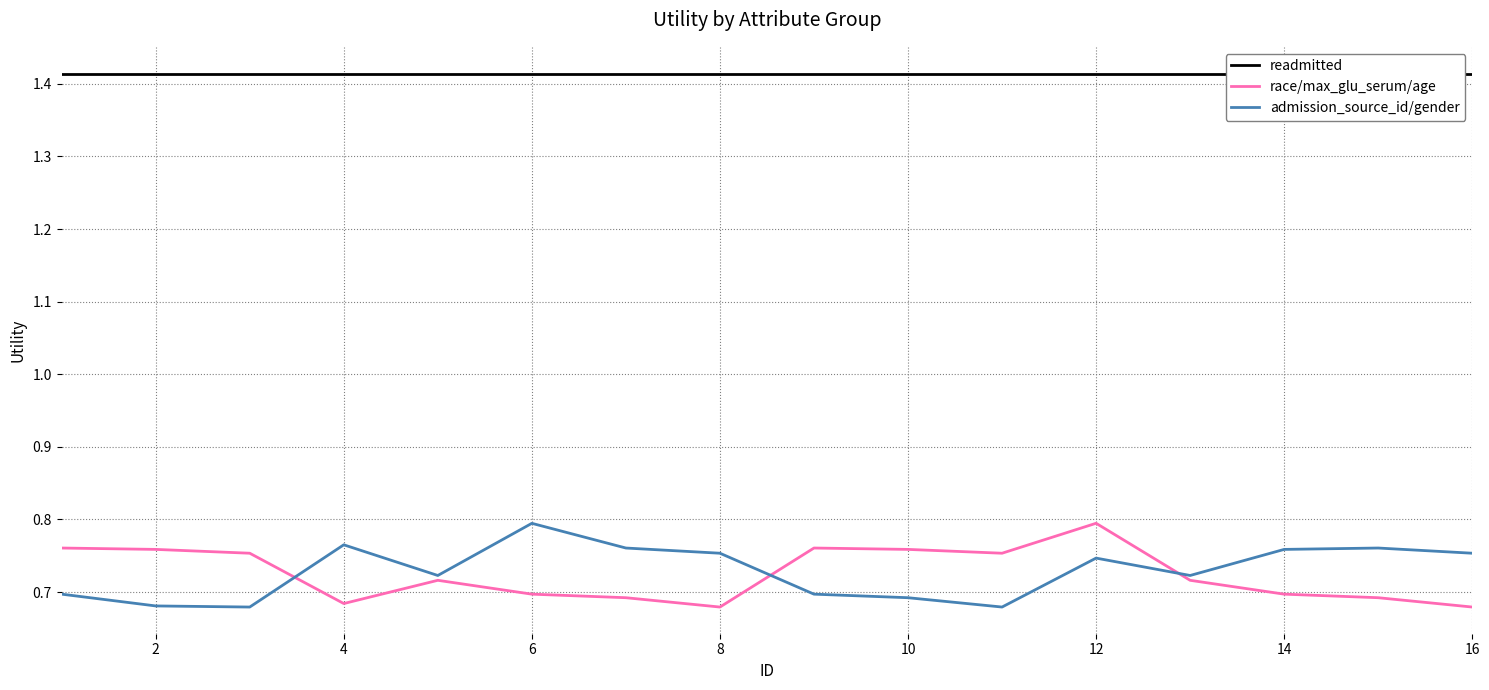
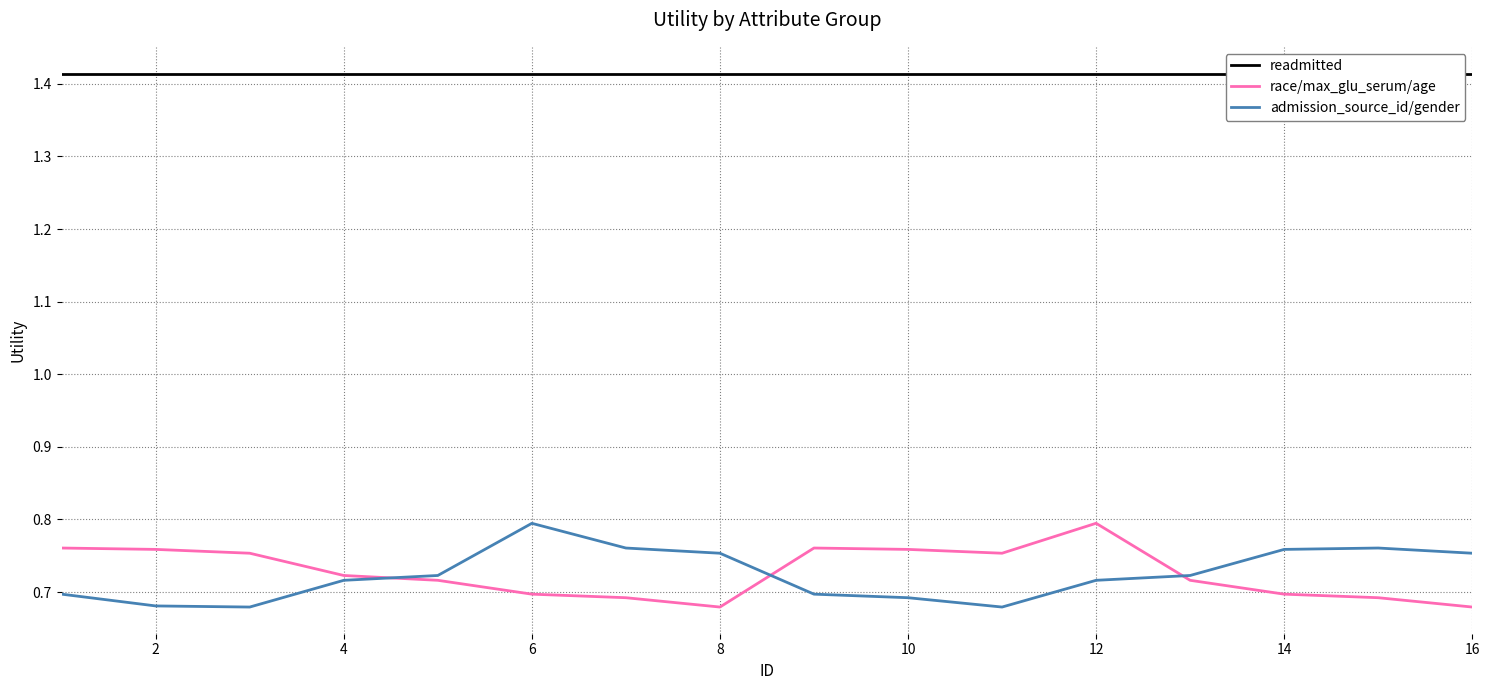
  {
    "readmitted": {
      "2": 1.41,
      "4": 1.41,
      "6": 1.41,
      "8": 1.41,
      "10": 1.41,
      "12": 1.41,
      "16": 1.41
    },
    "race/max_glu_serum/age": {
      "2": 0.76,
-     "4": 0.68,
+     "4": 0.72,
      "6": 0.70,
      "8": 0.68,
      "10": 0.76,
      "12": 0.79,
      "14": 0.70,
      "16": 0.68
    },
    "admission_source_id/gender": {
      "2": 0.68,
-     "4": 0.77,
+     "4": 0.72,
      "6": 0.79,
      "8": 0.75,
      "10": 0.69,
-     "12": 0.75,
+     "12": 0.72,
      "14": 0.76,
      "16": 0.75
    }
  }
